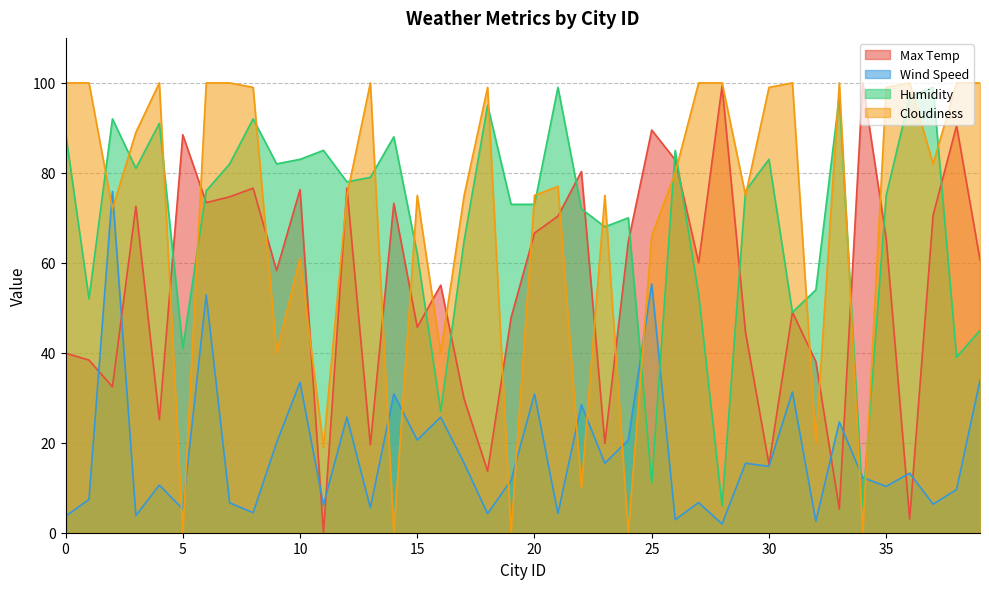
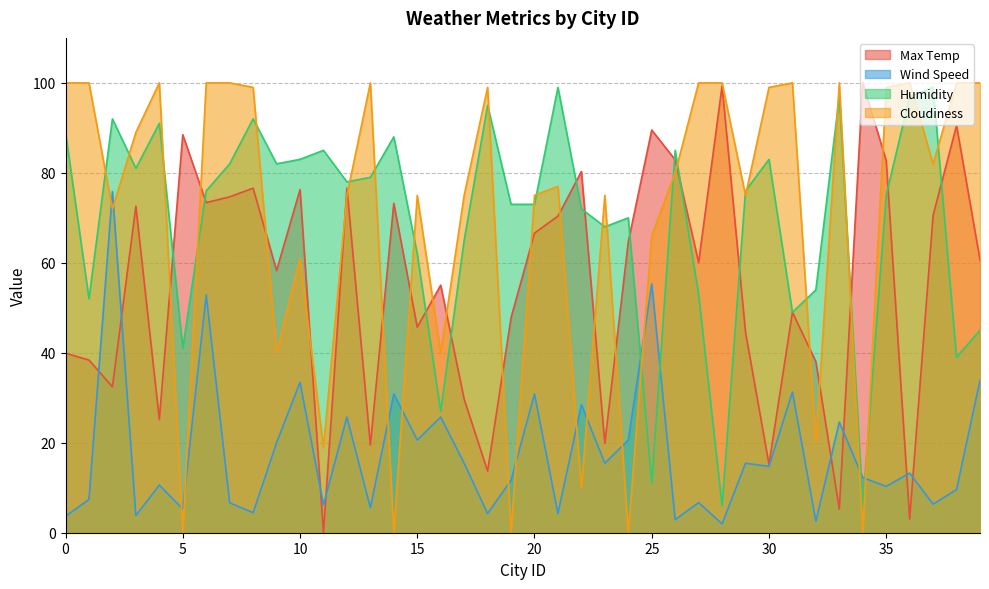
  {
    "Max Temp": {
      "0": 40,
      "5": 88,
      "10": 76,
      "15": 46,
      "20": 67,
      "25": 90,
-     "35": 65
+     "35": 83
    },
    "Wind Speed": {
      "0": 4,
      "5": 5,
      "10": 33,
      "15": 21,
      "20": 31,
      "25": 55,
      "35": 10
    },
    "Humidity": {
      "0": 89,
      "5": 41,
      "10": 83,
      "15": 62,
      "20": 73,
      "25": 11,
      "30": 83,
      "35": 75
    },
    "Cloudiness": {
      "0": 100,
      "5": 0,
      "10": 61,
      "15": 75,
      "20": 75,
      "25": 66,
      "30": 99
    }
  }
